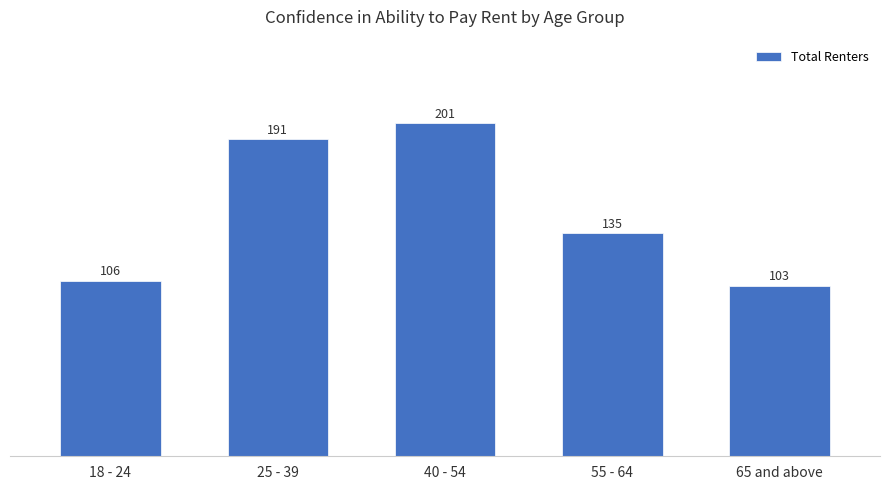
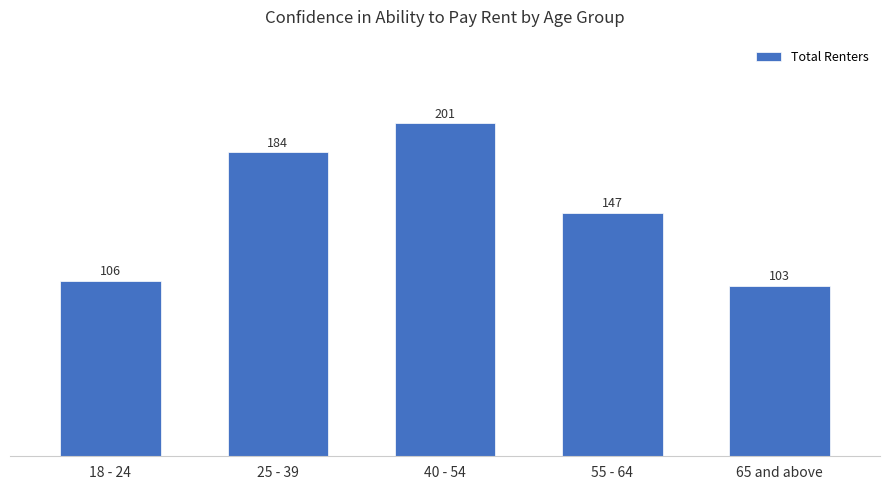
  {
    "18 - 24": 106,
-   "25 - 39": 191,
+   "25 - 39": 184,
    "40 - 54": 201,
-   "55 - 64": 135,
+   "55 - 64": 147,
    "65 and above": 103
  }
